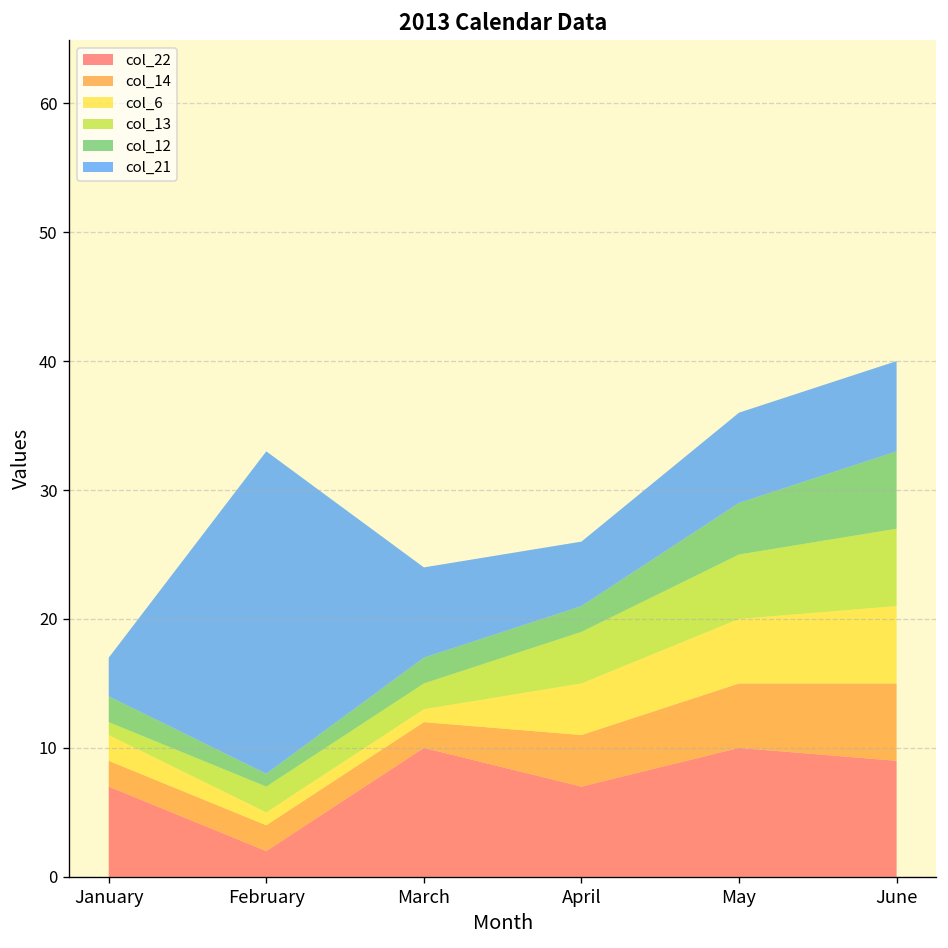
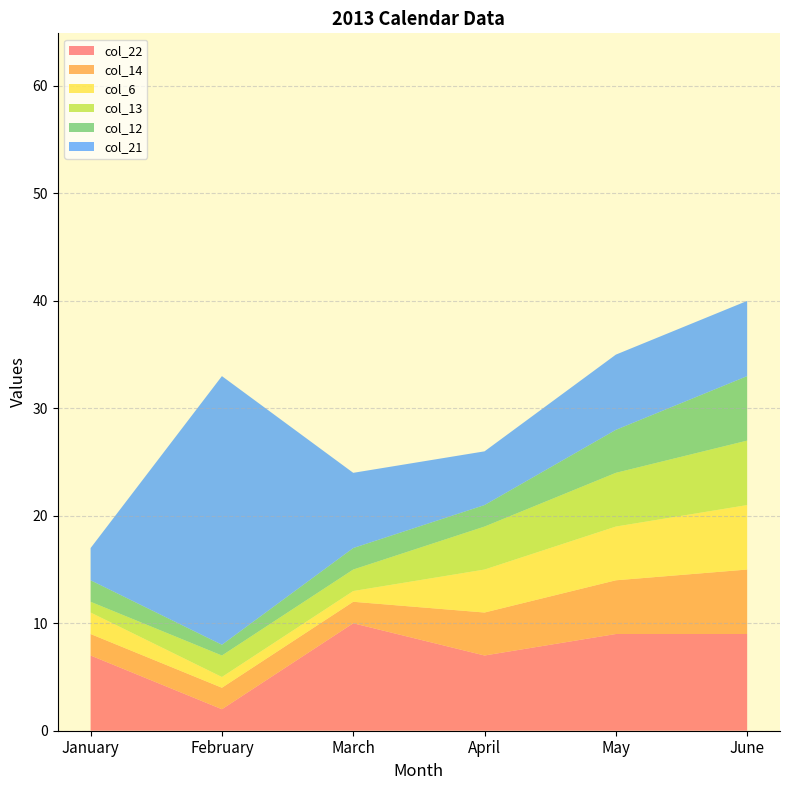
  {
    "col_22": {
      "January": 7,
      "February": 2,
      "March": 10,
      "April": 7,
-     "May": 10,
+     "May": 9,
      "June": 9
    },
    "col_14": {
      "January": 2,
      "February": 2,
      "March": 2,
      "April": 4,
      "May": 5,
      "June": 6
    },
    "col_6": {
      "January": 2,
      "February": 1,
      "March": 1,
      "April": 4,
      "May": 5,
      "June": 6
    },
    "col_13": {
      "January": 1,
      "February": 2,
      "March": 2,
      "April": 4,
      "May": 5,
      "June": 6
    },
    "col_12": {
      "January": 2,
      "February": 1,
      "March": 2,
      "April": 2,
      "May": 4,
      "June": 6
    },
    "col_21": {
      "January": 3,
      "February": 25,
      "March": 7,
      "April": 5,
      "May": 7,
      "June": 7
    }
  }
